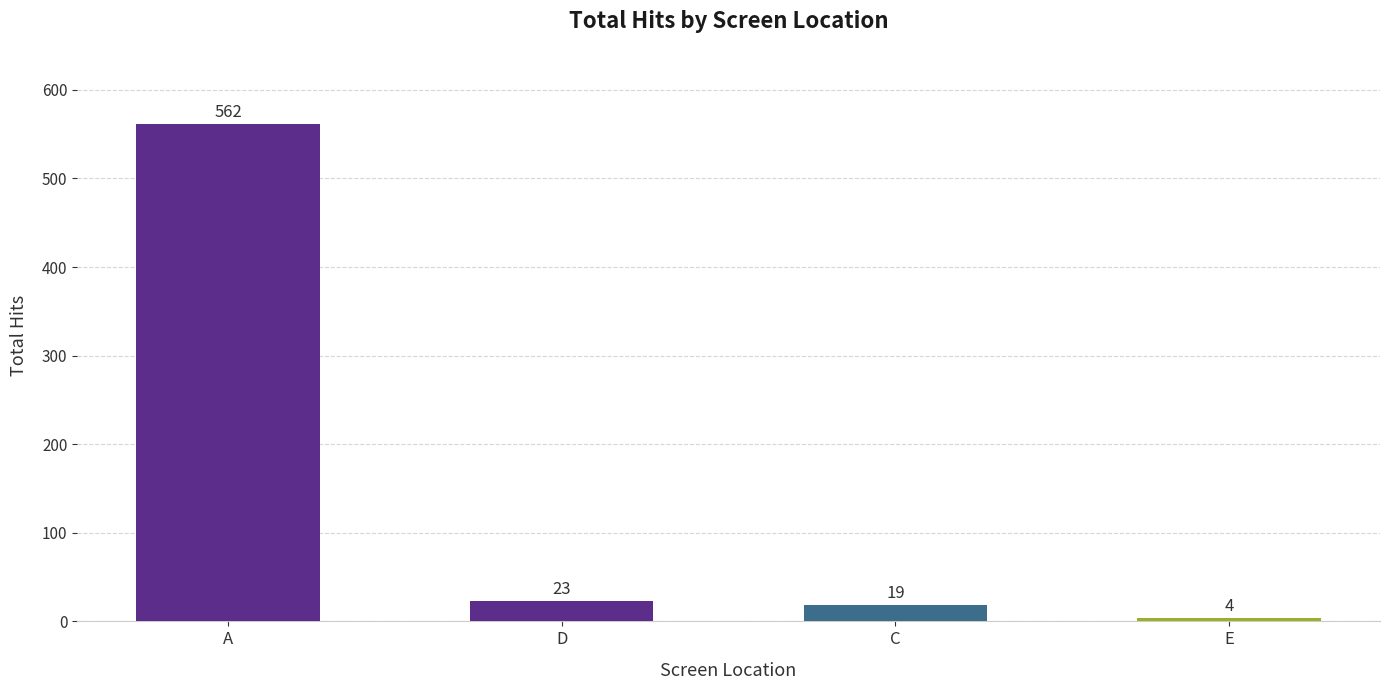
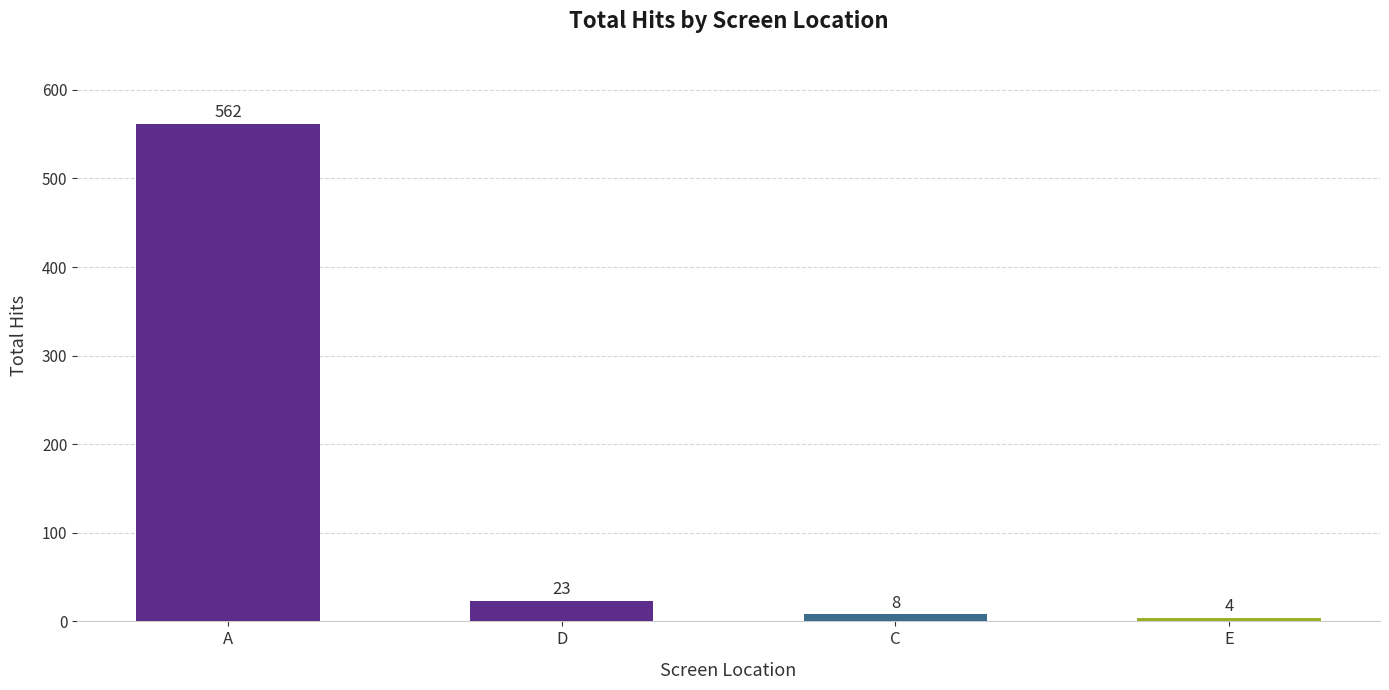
  {
    "A": 562,
    "D": 23,
-   "C": 19,
+   "C": 8,
    "E": 4
  }
